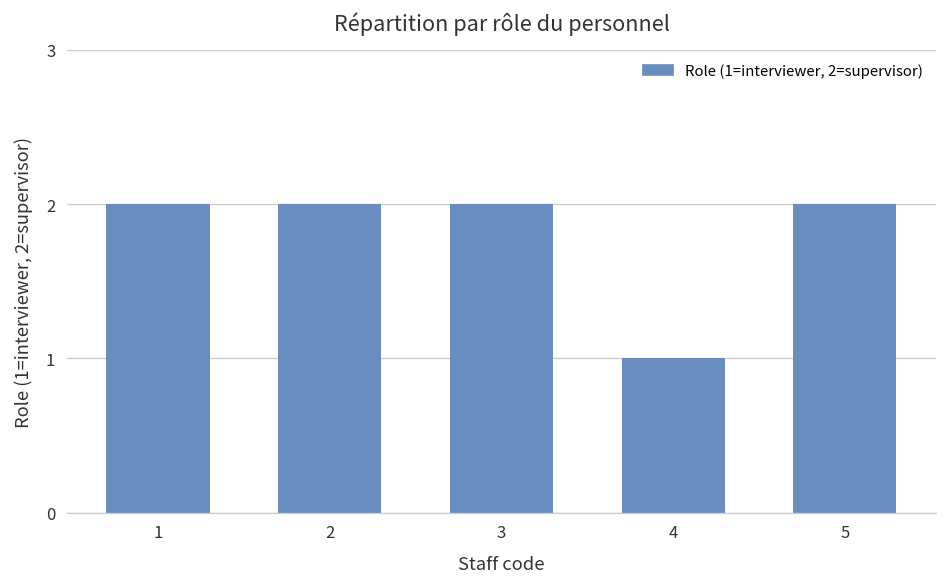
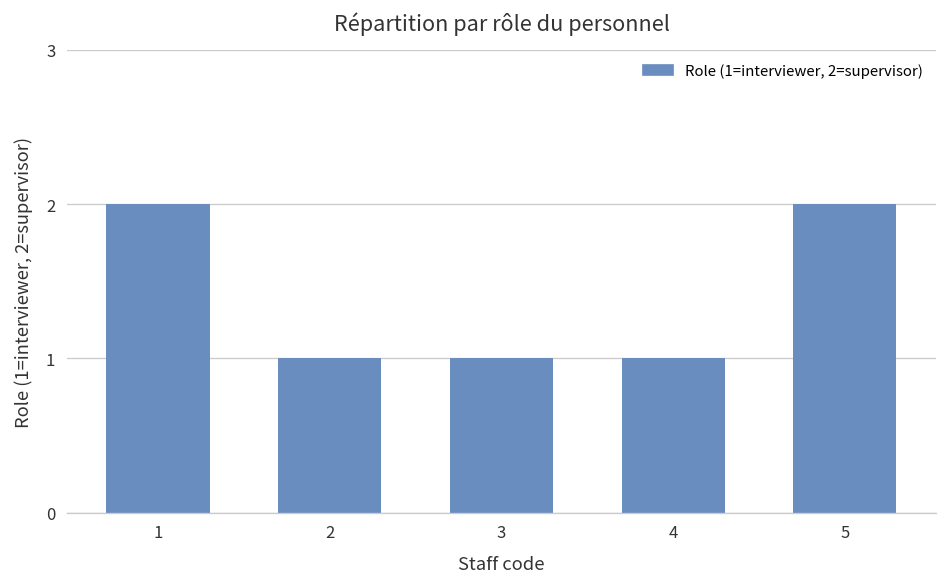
  {
    "1": 2,
-   "2": 2,
-   "3": 2,
+   "2": 1,
+   "3": 1,
    "4": 1,
    "5": 2
  }
